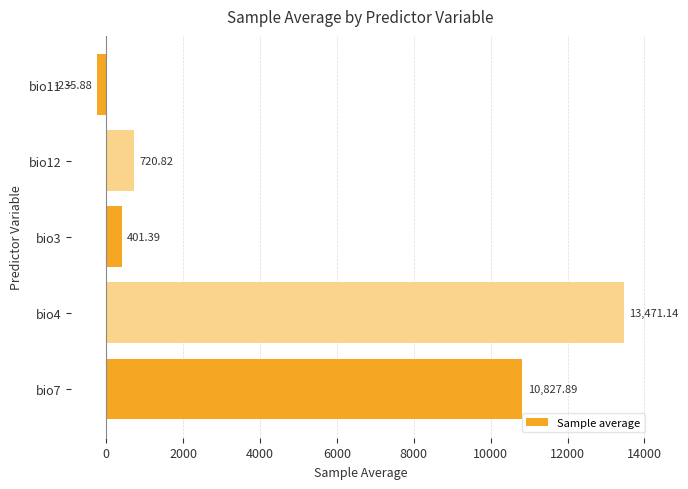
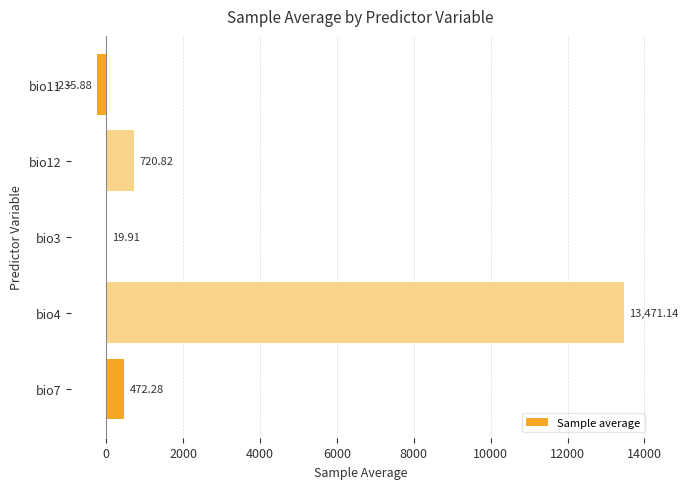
  {
    "bio11": "-235.88",
    "bio12": "720.82",
-   "bio3": "401.39",
+   "bio3": "19.91",
    "bio4": "13,471.14",
-   "bio7": "10,827.89"
+   "bio7": "472.28"
  }
